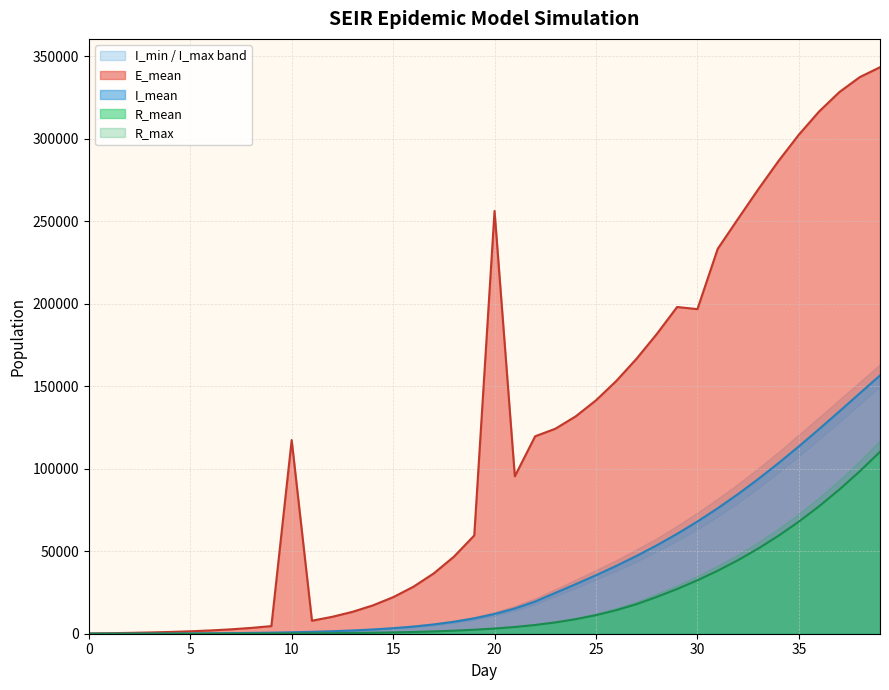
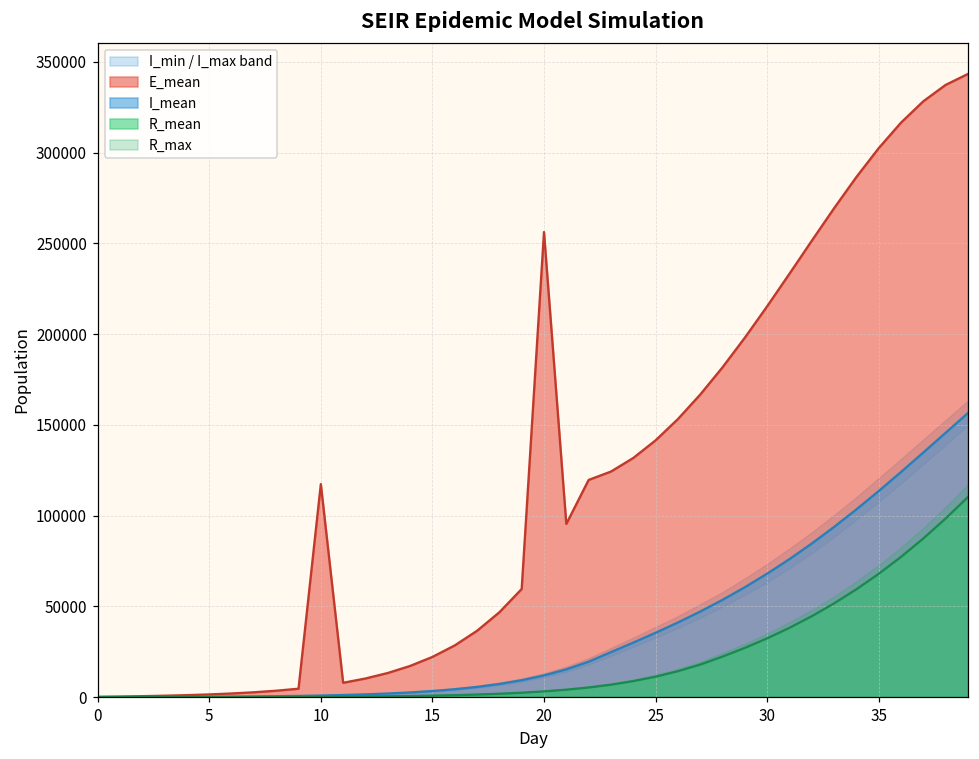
  {
    "E_mean": {
      "10": 117000,
      "15": 22000,
      "20": 256000,
      "25": 141000,
-     "30": 197000,
+     "30": 215000,
      "35": 302000
    }
  }
